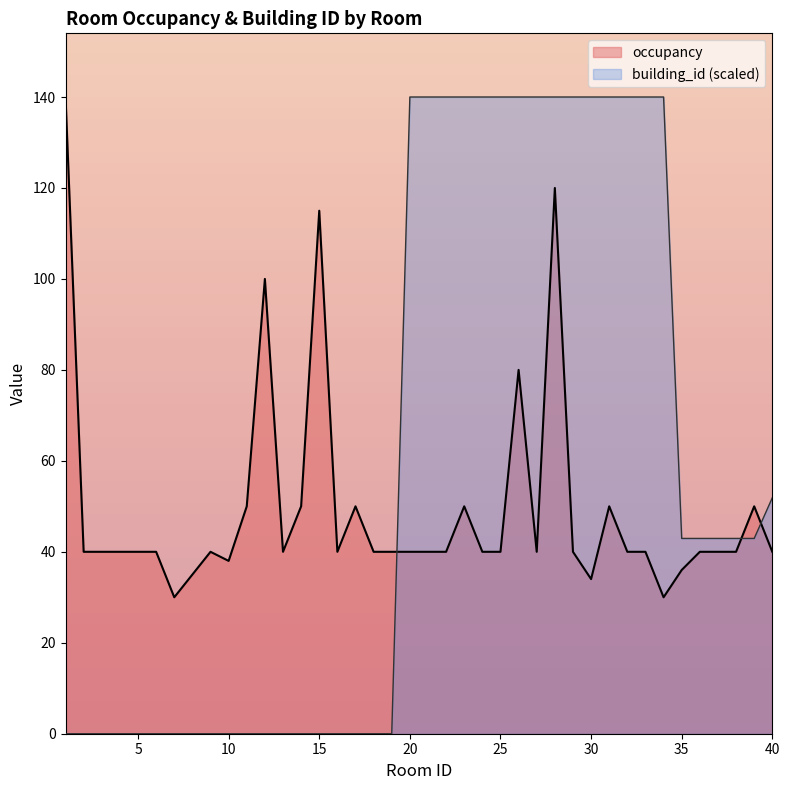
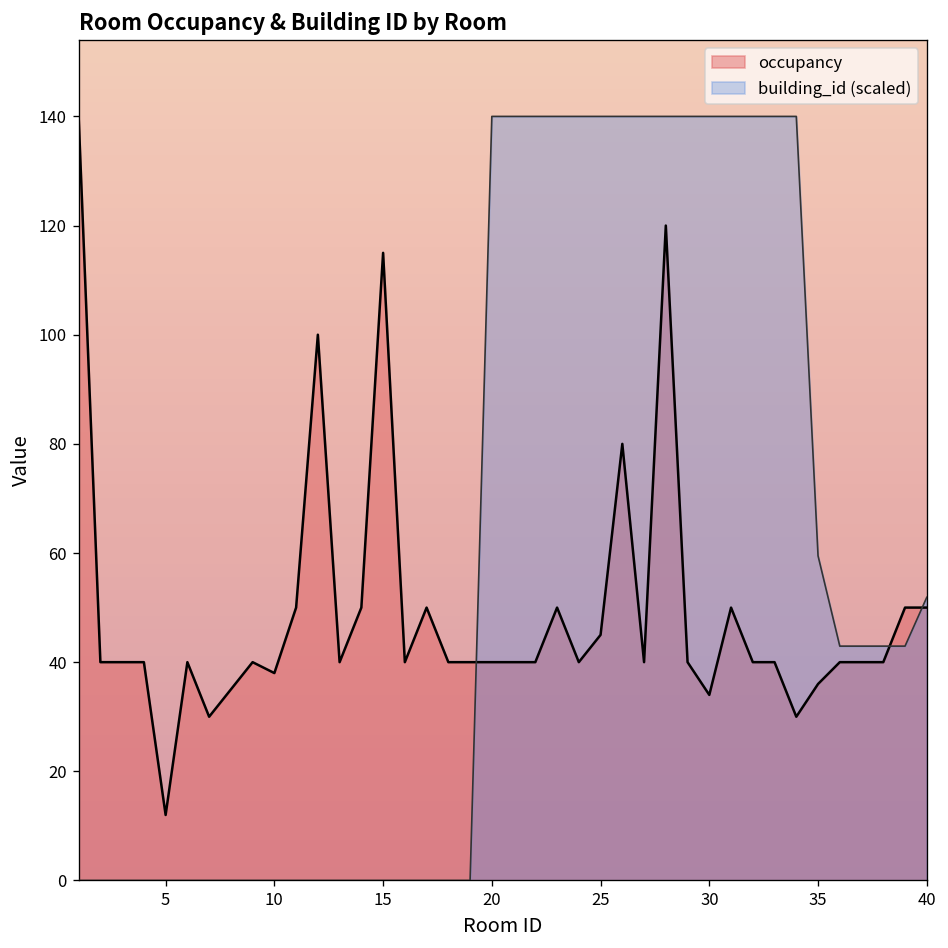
  {
    "occupancy": {
-     "5": 40,
+     "5": 12,
      "10": 38,
      "15": 115,
      "20": 40,
-     "25": 40,
+     "25": 45,
      "30": 34,
      "35": 36,
-     "40": 40
+     "40": 50
    },
    "building_id (scaled)": {
      "5": 0,
      "10": 0,
      "15": 0,
      "20": 140,
      "25": 140,
      "30": 140,
-     "35": 43,
+     "35": 59,
      "40": 52
    }
  }
